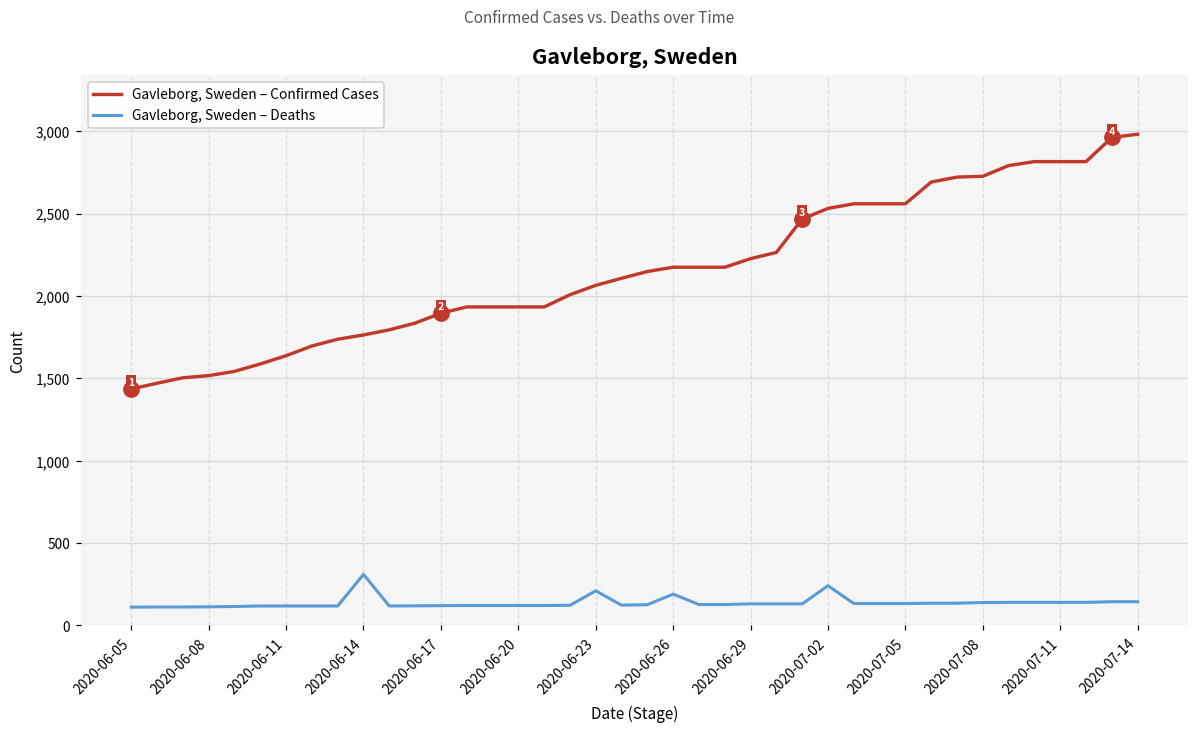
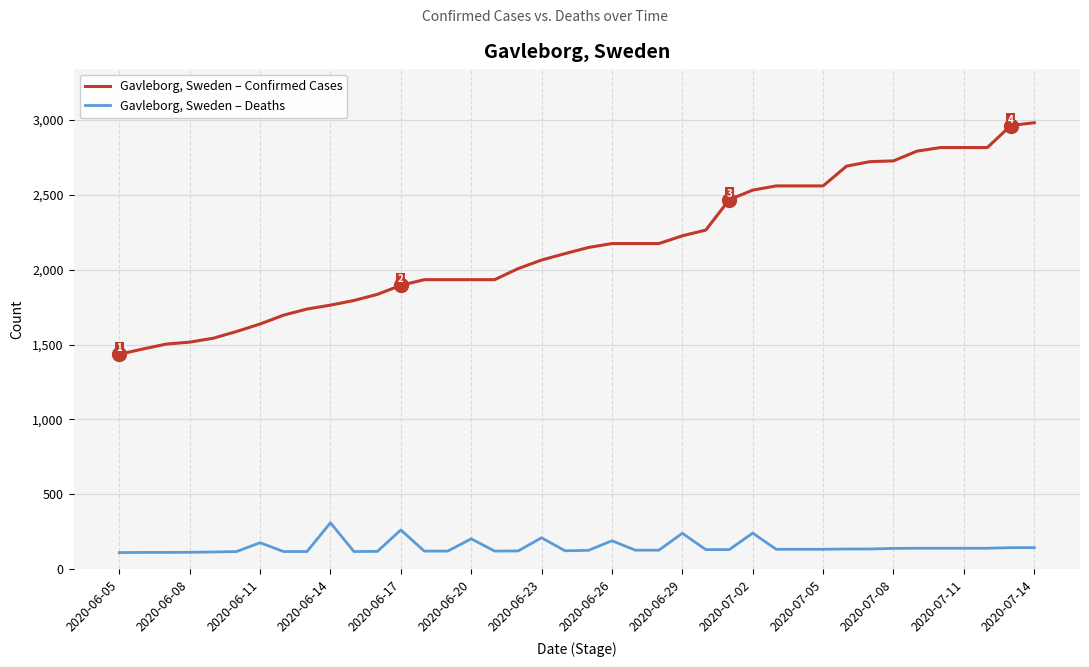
  {
    "Gavleborg, Sweden – Deaths": {
      "2020-06-05": 110,
      "2020-06-08": 110,
-     "2020-06-11": 120,
+     "2020-06-11": 180,
      "2020-06-14": 310,
-     "2020-06-17": 120,
-     "2020-06-20": 120,
+     "2020-06-17": 260,
+     "2020-06-20": 200,
      "2020-06-23": 210,
      "2020-06-26": 190,
-     "2020-06-29": 130,
+     "2020-06-29": 240,
      "2020-07-02": 240,
      "2020-07-05": 130,
      "2020-07-08": 140,
      "2020-07-11": 140,
      "2020-07-14": 140
    }
  }
